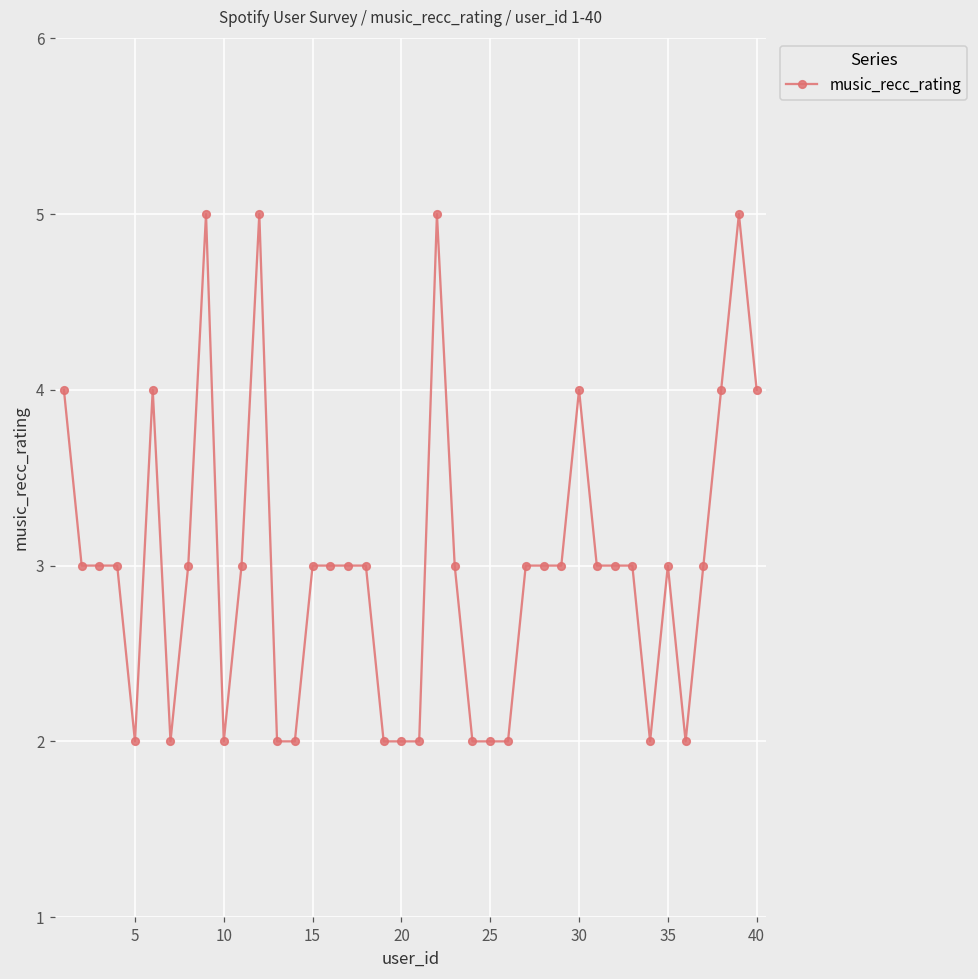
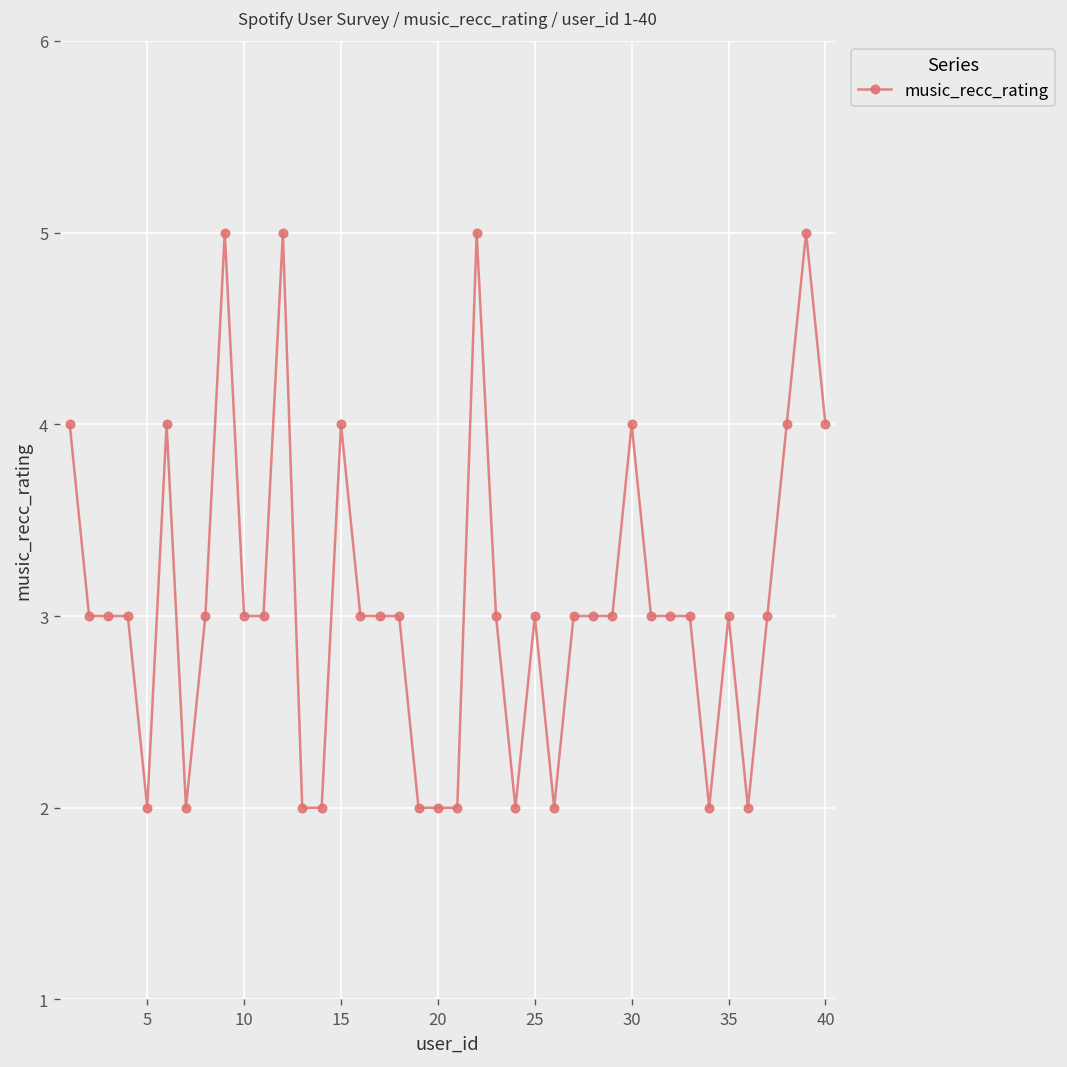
  {
    "5": 2,
-   "10": 2,
-   "15": 3,
+   "10": 3,
+   "15": 4,
    "20": 2,
-   "25": 2,
+   "25": 3,
    "30": 4,
    "35": 3,
    "40": 4
  }
